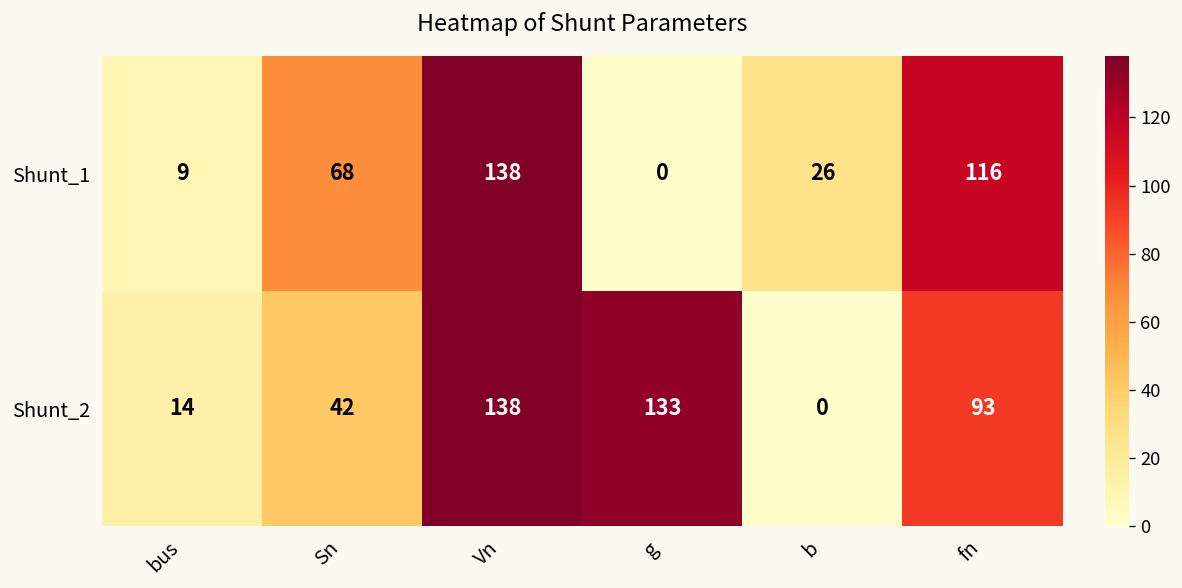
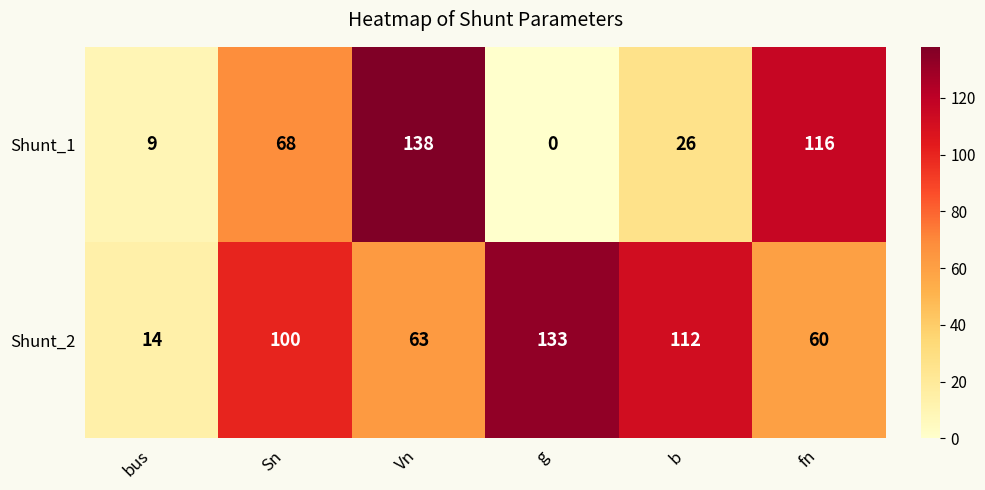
  {
    "Shunt_1": {
      "bus": 9,
      "Sn": 68,
      "Vn": 138,
      "g": 0,
      "b": 26,
      "fn": 116
    },
    "Shunt_2": {
      "bus": 14,
-     "Sn": 42,
-     "Vn": 138,
+     "Sn": 100,
+     "Vn": 63,
      "g": 133,
-     "b": 0,
-     "fn": 93
+     "b": 112,
+     "fn": 60
    }
  }
